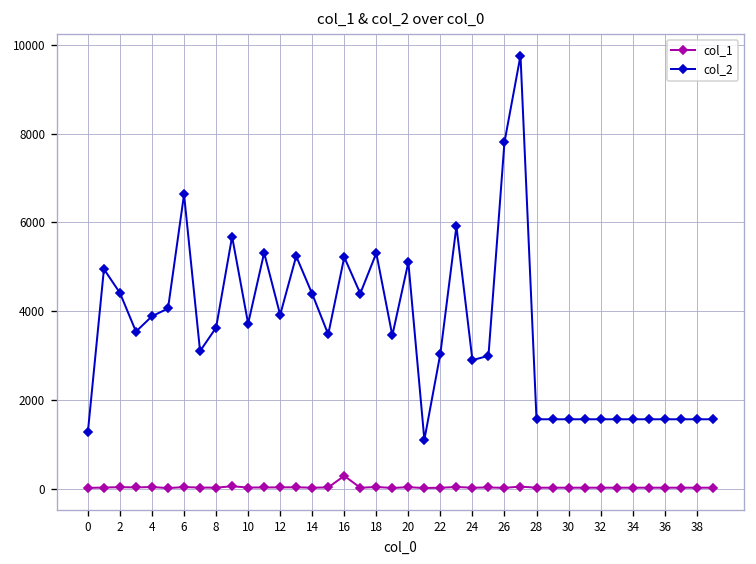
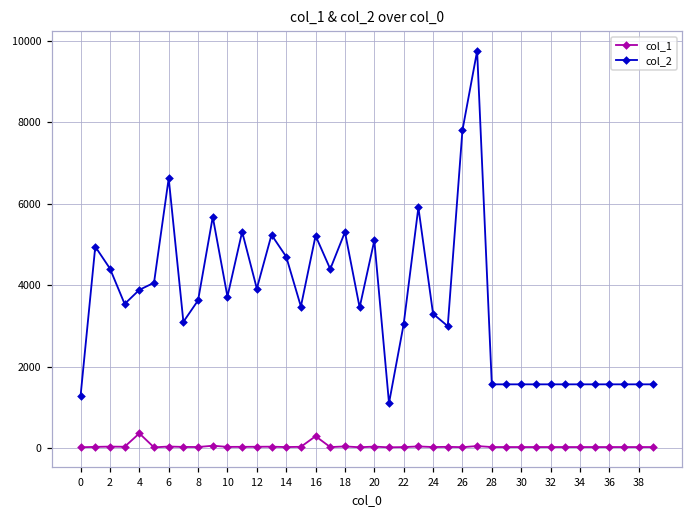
  {
    "col_1": {
      "0": 0,
      "2": 0,
-     "4": 0,
+     "4": 400,
      "6": 0,
      "8": 0,
      "10": 0,
      "12": 0,
      "14": 0,
      "16": 300,
      "18": 0,
      "20": 0,
      "22": 0,
      "24": 0,
      "26": 0,
      "28": 0,
      "30": 0,
      "32": 0,
      "34": 0,
      "36": 0,
      "38": 0
    },
    "col_2": {
      "0": 1300,
      "2": 4400,
      "4": 3900,
      "6": 6600,
      "8": 3600,
      "10": 3700,
      "12": 3900,
-     "14": 4400,
+     "14": 4700,
      "16": 5200,
      "18": 5300,
      "20": 5100,
      "22": 3000,
-     "24": 2900,
+     "24": 3300,
      "26": 7800,
      "28": 1600,
      "30": 1600,
      "32": 1600,
      "34": 1600,
      "36": 1600,
      "38": 1600
    }
  }
